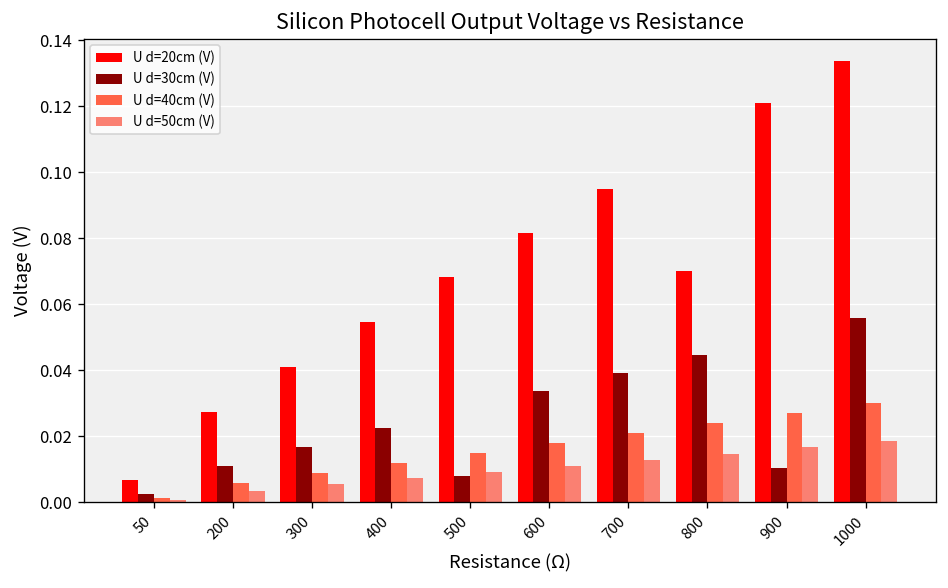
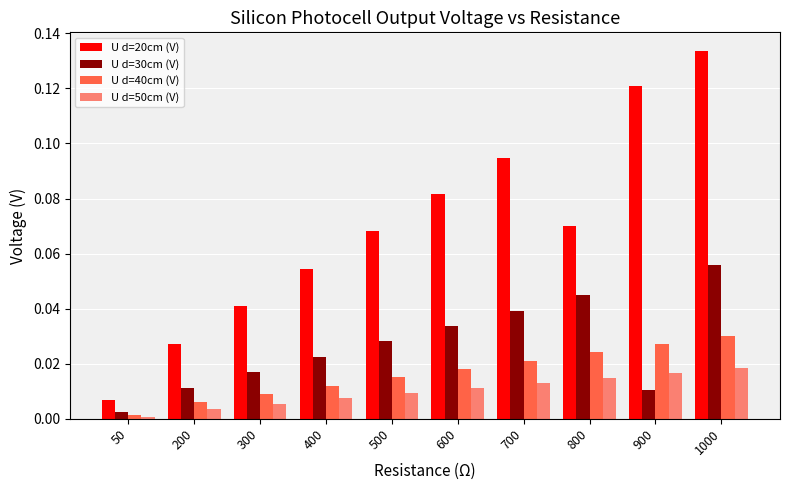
  {
    "U d=20cm (V)": {
      "50": 0.007,
      "200": 0.027,
      "300": 0.041,
      "400": 0.055,
      "500": 0.068,
      "600": 0.082,
      "700": 0.095,
      "800": 0.070,
      "900": 0.121,
      "1000": 0.134
    },
    "U d=30cm (V)": {
      "50": 0.003,
      "200": 0.011,
      "300": 0.017,
      "400": 0.023,
-     "500": 0.008,
+     "500": 0.028,
      "600": 0.034,
      "700": 0.039,
      "800": 0.045,
      "900": 0.010,
      "1000": 0.056
    }
  }
